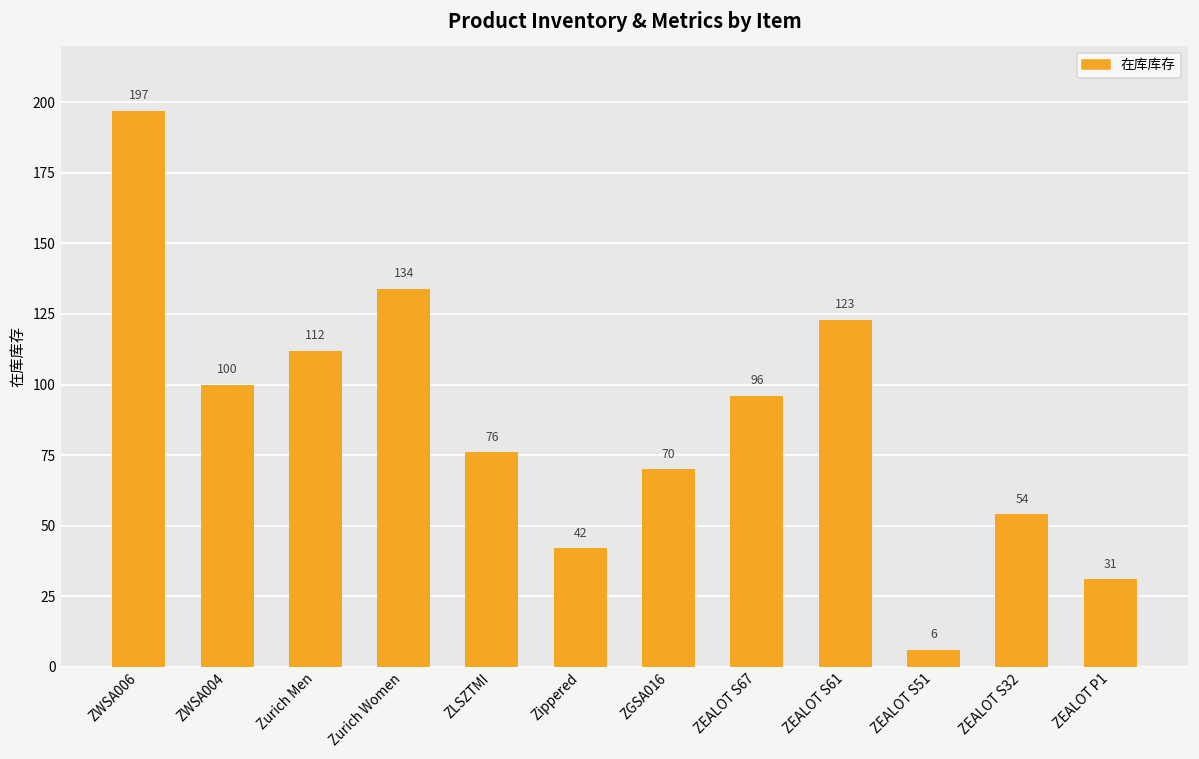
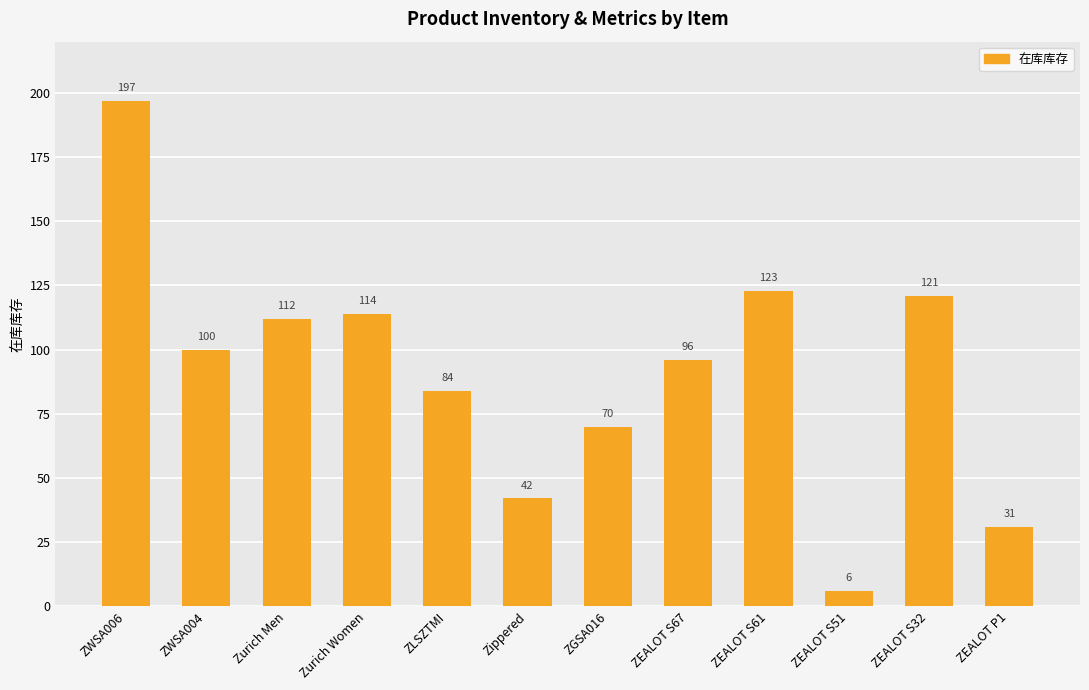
  {
    "ZWSA006": 197,
    "ZWSA004": 100,
    "Zurich Men": 112,
-   "Zurich Women": 134,
-   "ZLSZTMI": 76,
+   "Zurich Women": 114,
+   "ZLSZTMI": 84,
    "Zippered": 42,
    "ZGSA016": 70,
    "ZEALOT S67": 96,
    "ZEALOT S61": 123,
    "ZEALOT S51": 6,
-   "ZEALOT S32": 54,
+   "ZEALOT S32": 121,
    "ZEALOT P1": 31
  }
